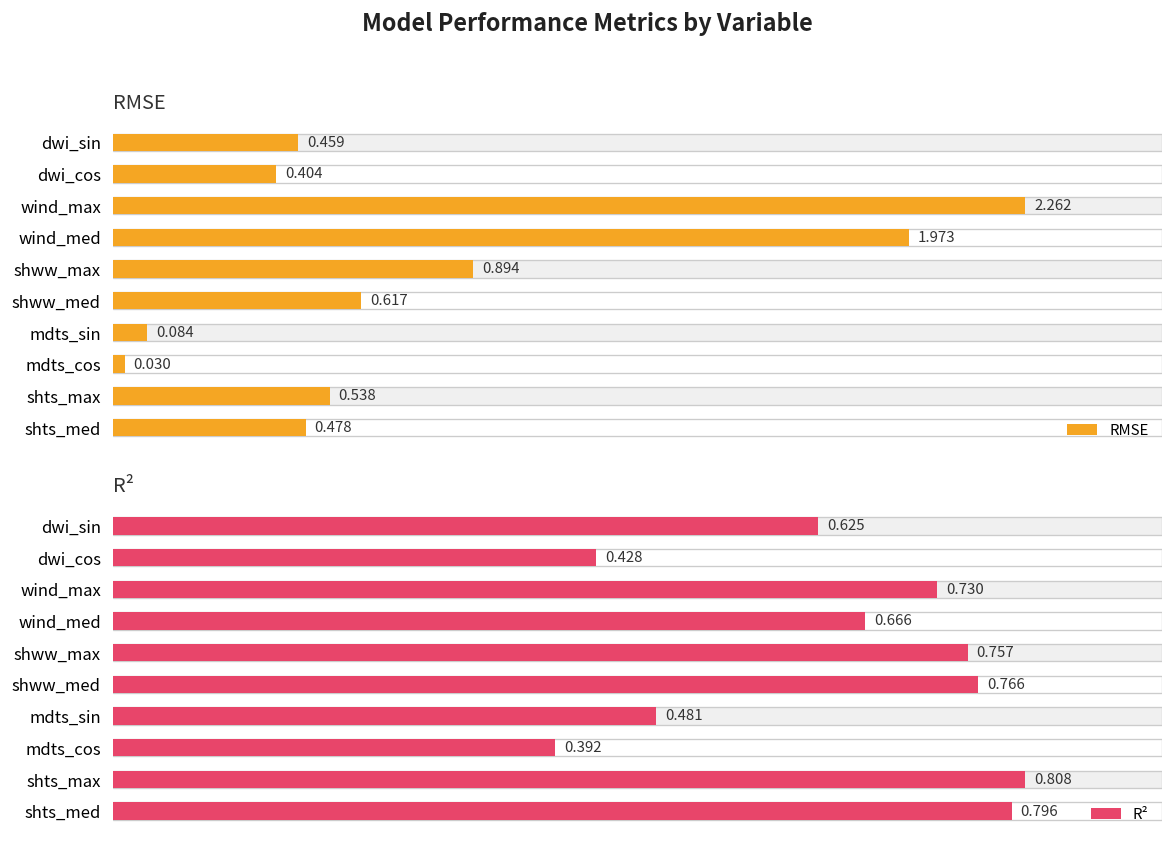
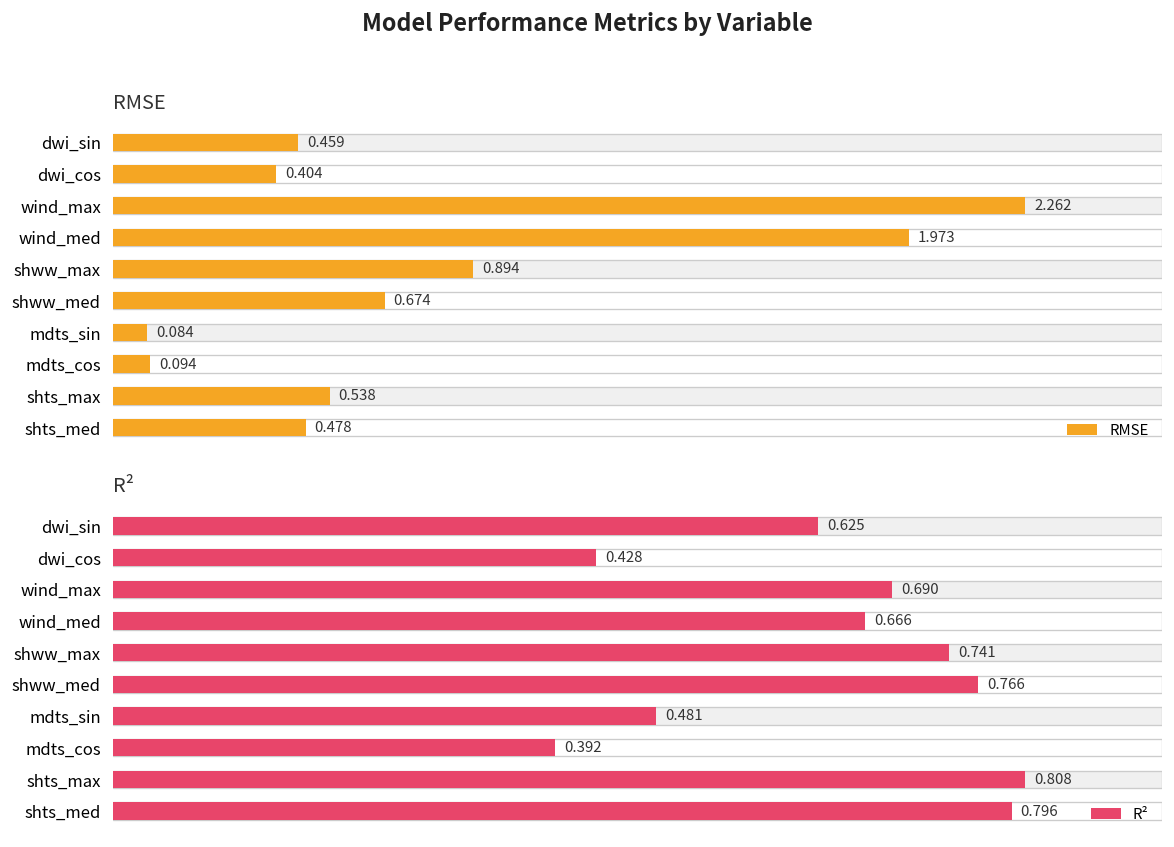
  {
    "RMSE": {
      "dwi_sin": 0.459,
      "dwi_cos": 0.404,
      "wind_max": 2.262,
      "wind_med": 1.973,
      "shww_max": 0.894,
-     "shww_med": 0.617,
+     "shww_med": 0.674,
      "mdts_sin": 0.084,
-     "mdts_cos": 0.030,
+     "mdts_cos": 0.094,
      "shts_max": 0.538,
      "shts_med": 0.478
    },
    "R²": {
      "dwi_sin": 0.625,
      "dwi_cos": 0.428,
-     "wind_max": 0.730,
+     "wind_max": 0.690,
      "wind_med": 0.666,
-     "shww_max": 0.757,
+     "shww_max": 0.741,
      "shww_med": 0.766,
      "mdts_sin": 0.481,
      "mdts_cos": 0.392,
      "shts_max": 0.808,
      "shts_med": 0.796
    }
  }
